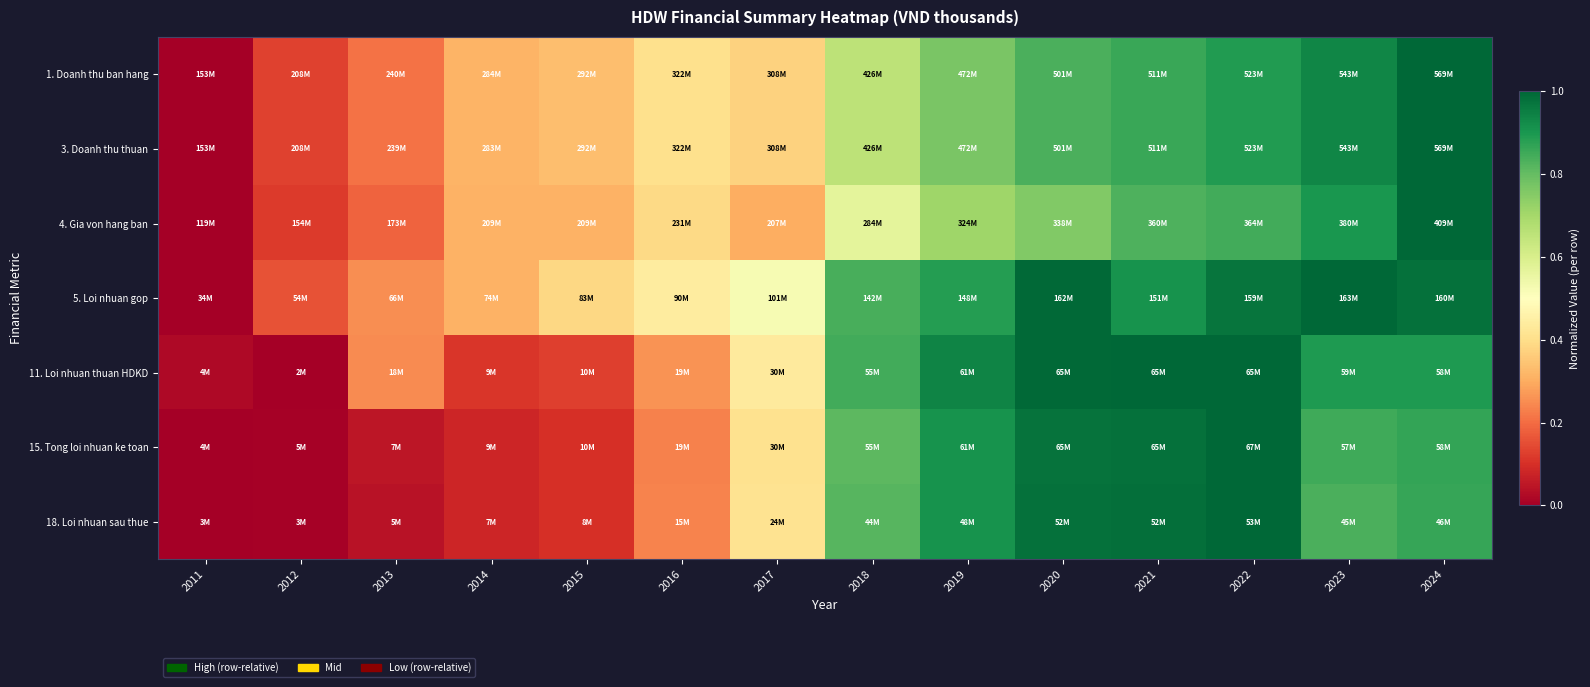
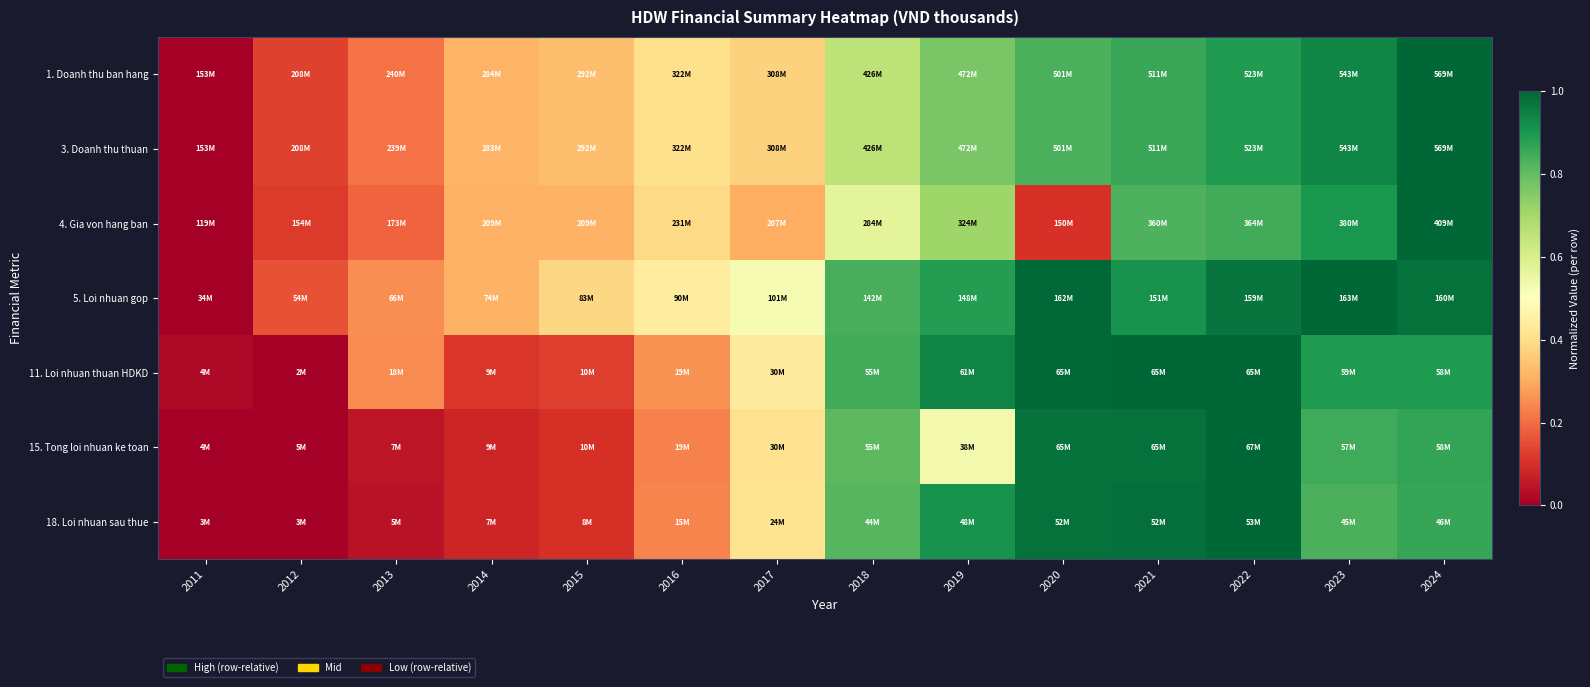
  {
    "1. Doanh thu ban hang": {
      "2011": "153M",
      "2012": "208M",
      "2013": "240M",
      "2014": "284M",
      "2015": "292M",
      "2016": "322M",
      "2017": "308M",
      "2018": "426M",
      "2019": "472M",
      "2020": "501M",
      "2021": "511M",
      "2022": "523M",
      "2023": "543M",
      "2024": "569M"
    },
    "3. Doanh thu thuan": {
      "2011": "153M",
      "2012": "208M",
      "2013": "239M",
      "2014": "283M",
      "2015": "292M",
      "2016": "322M",
      "2017": "308M",
      "2018": "426M",
      "2019": "472M",
      "2020": "501M",
      "2021": "511M",
      "2022": "523M",
      "2023": "543M",
      "2024": "569M"
    },
    "4. Gia von hang ban": {
      "2011": "119M",
      "2012": "154M",
      "2013": "173M",
      "2014": "209M",
      "2015": "209M",
      "2016": "231M",
      "2017": "207M",
      "2018": "284M",
      "2019": "324M",
-     "2020": "338M",
+     "2020": "150M",
      "2021": "360M",
      "2022": "364M",
      "2023": "380M",
      "2024": "409M"
    },
    "5. Loi nhuan gop": {
      "2011": "34M",
      "2012": "54M",
      "2013": "66M",
      "2014": "74M",
      "2015": "83M",
      "2016": "90M",
      "2017": "101M",
      "2018": "142M",
      "2019": "148M",
      "2020": "162M",
      "2021": "151M",
      "2022": "159M",
      "2023": "163M",
      "2024": "160M"
    },
    "11. Loi nhuan thuan HDKD": {
      "2011": "4M",
      "2012": "2M",
      "2013": "18M",
      "2014": "9M",
      "2015": "10M",
      "2016": "19M",
      "2017": "30M",
      "2018": "55M",
      "2019": "61M",
      "2020": "65M",
      "2021": "65M",
      "2022": "65M",
      "2023": "59M",
      "2024": "58M"
    },
    "15. Tong loi nhuan ke toan": {
      "2011": "4M",
      "2012": "5M",
      "2013": "7M",
      "2014": "9M",
      "2015": "10M",
      "2016": "19M",
      "2017": "30M",
      "2018": "55M",
-     "2019": "61M",
+     "2019": "38M",
      "2020": "65M",
      "2021": "65M",
      "2022": "67M",
      "2023": "57M",
      "2024": "58M"
    },
    "18. Loi nhuan sau thue": {
      "2011": "3M",
      "2012": "3M",
      "2013": "5M",
      "2014": "7M",
      "2015": "8M",
      "2016": "15M",
      "2017": "24M",
      "2018": "44M",
      "2019": "48M",
      "2020": "52M",
      "2021": "52M",
      "2022": "53M",
      "2023": "45M",
      "2024": "46M"
    }
  }
